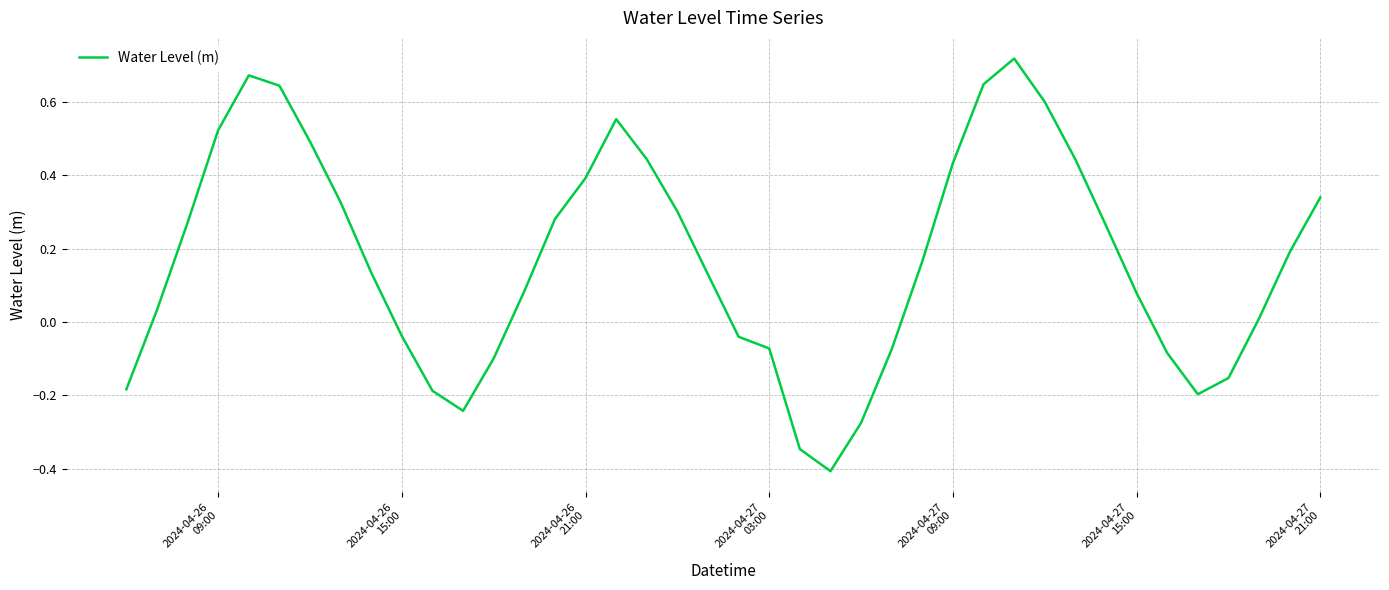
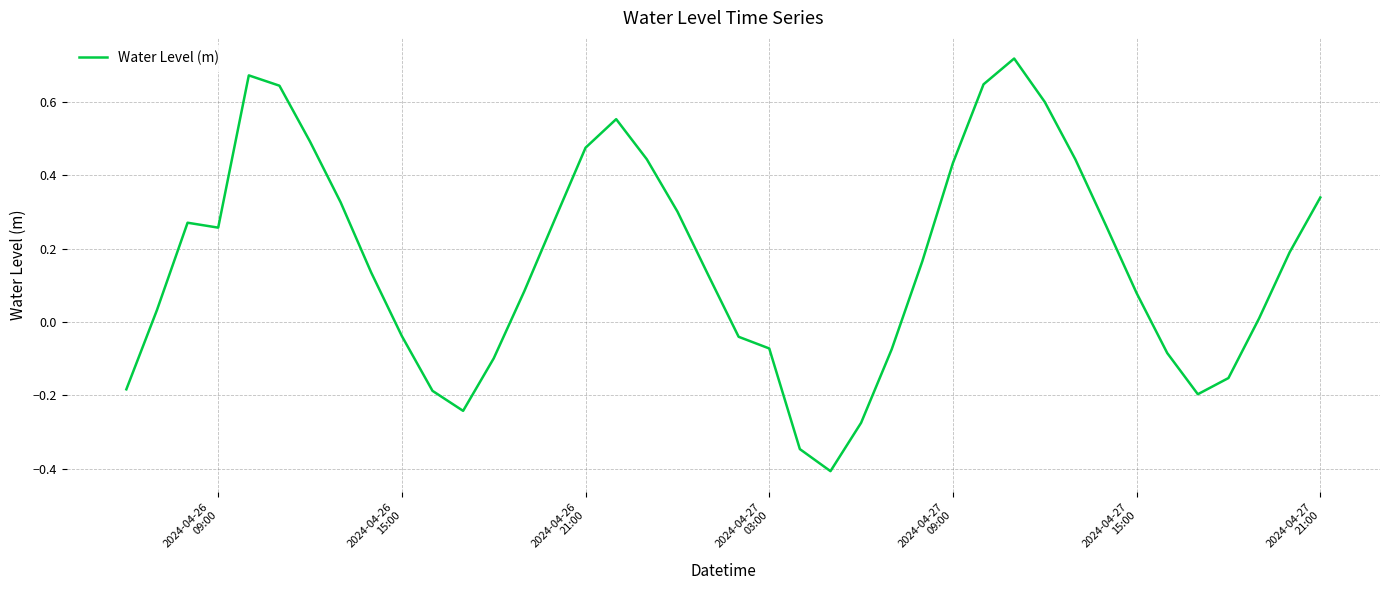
  {
-   "2024-04-26 09:00": 0.52,
+   "2024-04-26 09:00": 0.26,
    "2024-04-26 15:00": -0.04,
-   "2024-04-26 21:00": 0.39,
+   "2024-04-26 21:00": 0.47,
    "2024-04-27 03:00": -0.07,
    "2024-04-27 09:00": 0.43,
    "2024-04-27 15:00": 0.08,
    "2024-04-27 21:00": 0.34
  }
